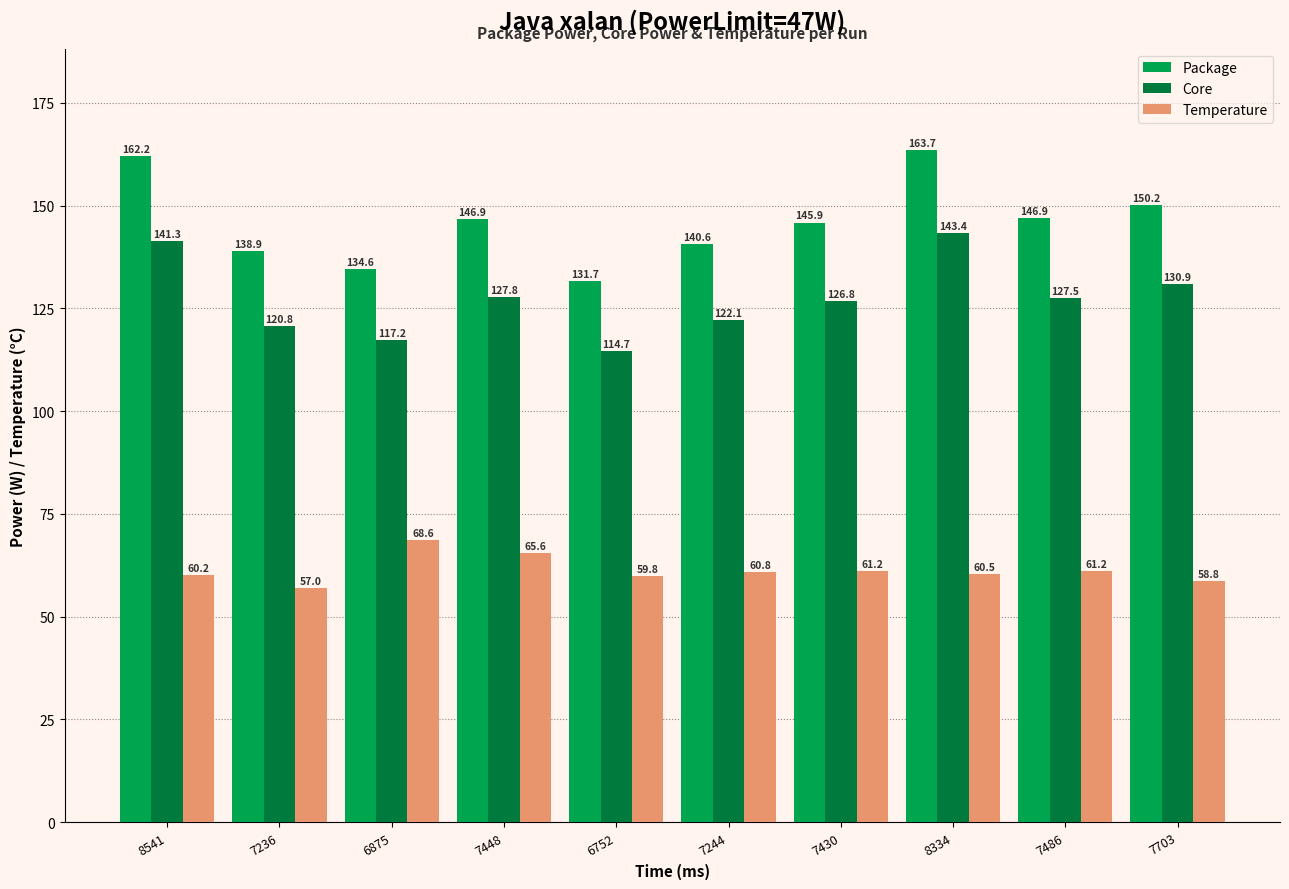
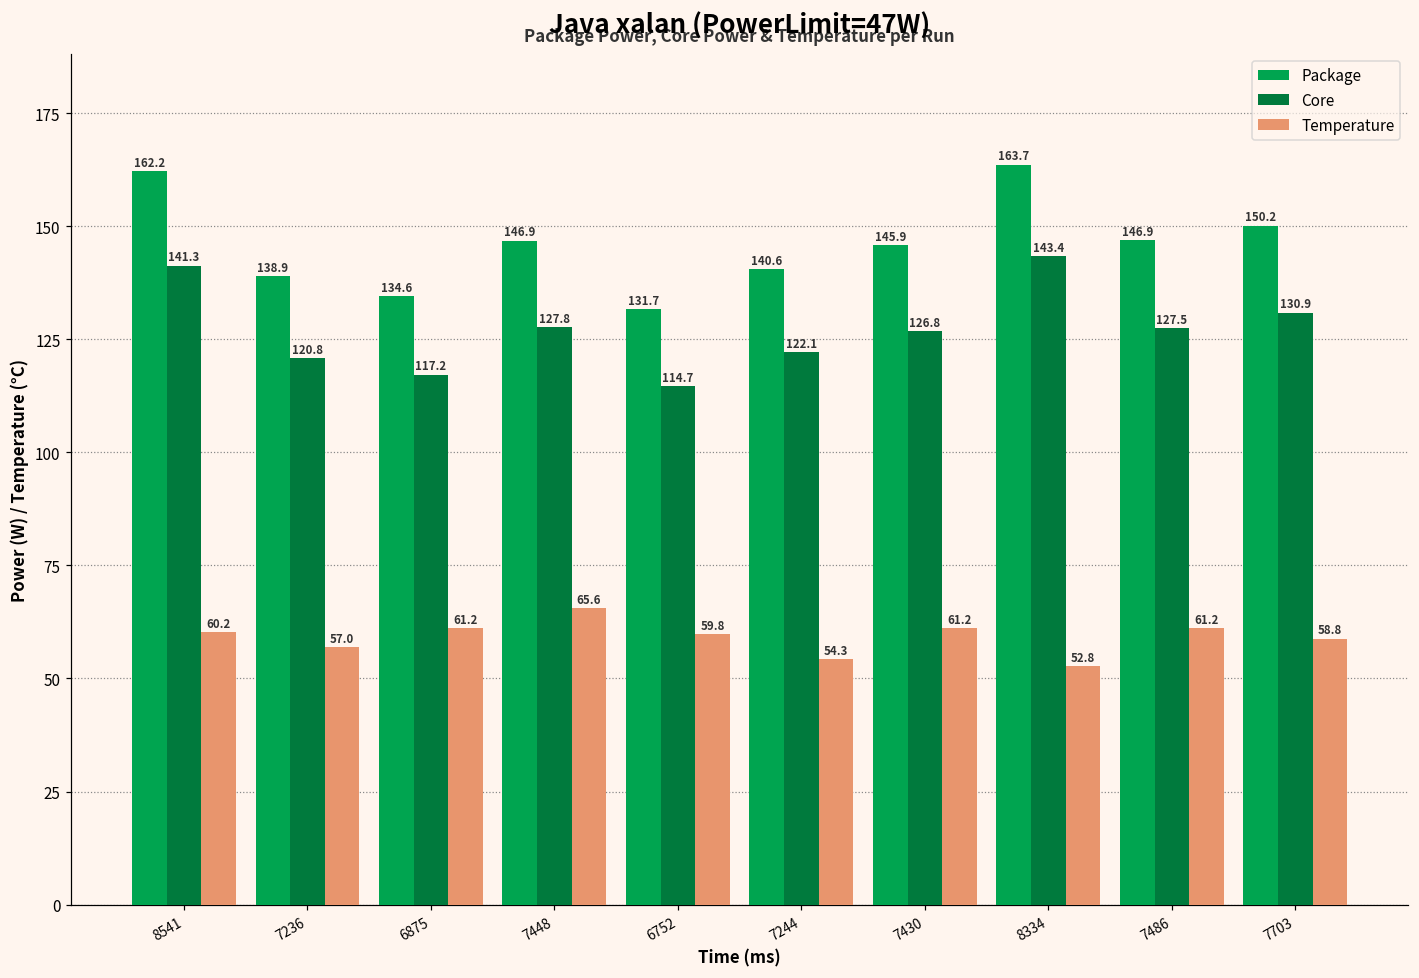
  {
    "Temperature": {
      "8541": 60.2,
      "7236": 57.0,
-     "6875": 68.6,
+     "6875": 61.2,
      "7448": 65.6,
      "6752": 59.8,
-     "7244": 60.8,
+     "7244": 54.3,
      "7430": 61.2,
-     "8334": 60.5,
+     "8334": 52.8,
      "7486": 61.2,
      "7703": 58.8
    }
  }
